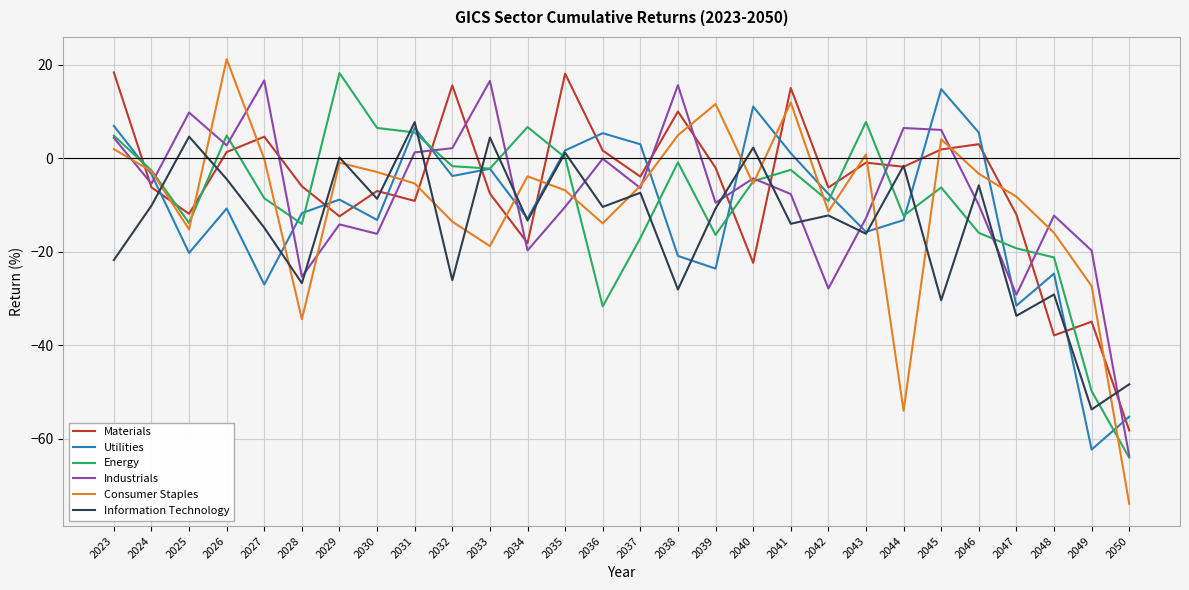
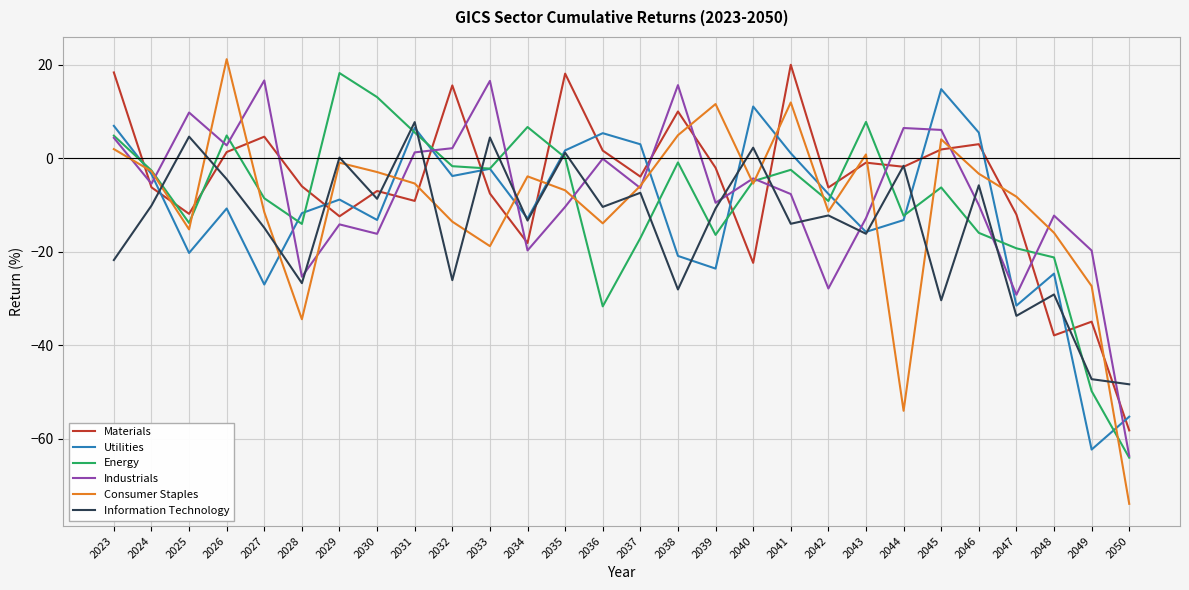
  {
    "Materials": {
      "2023": 18,
      "2024": -6,
      "2025": -12,
      "2026": 1,
      "2027": 5,
      "2028": -6,
      "2029": -12,
      "2030": -7,
      "2031": -9,
      "2032": 16,
      "2033": -8,
      "2034": -18,
      "2035": 18,
      "2036": 2,
      "2037": -4,
      "2038": 10,
      "2039": -2,
      "2040": -22,
-     "2041": 15,
+     "2041": 20,
      "2042": -6,
      "2043": -1,
      "2045": 2,
      "2046": 3,
      "2047": -12,
      "2048": -38,
      "2049": -35,
      "2050": -58
    },
    "Utilities": {
      "2023": 7,
      "2024": -3,
      "2025": -20,
      "2026": -11,
      "2027": -27,
      "2028": -12,
      "2029": -9,
      "2030": -13,
      "2031": 7,
      "2032": -4,
      "2036": 5,
      "2037": 3,
      "2038": -21,
      "2039": -24,
      "2040": 11,
      "2041": 1,
      "2042": -8,
      "2044": -13,
      "2045": 15,
      "2046": 6,
      "2047": -32,
      "2048": -25,
      "2049": -62,
      "2050": -55
    },
    "Energy": {
      "2025": -14,
      "2026": 5,
      "2027": -9,
      "2028": -14,
      "2029": 18,
-     "2030": 6,
+     "2030": 13,
      "2031": 6,
      "2032": -2,
      "2034": 7,
      "2035": 0,
      "2036": -32,
      "2037": -17,
      "2038": -1,
      "2039": -16,
      "2041": -2,
      "2042": -9,
      "2043": 8,
      "2044": -12,
      "2045": -6,
      "2046": -16,
      "2047": -19,
      "2048": -21,
      "2049": -50
    },
    "Industrials": {
      "2024": -5,
      "2025": 10,
      "2026": 3,
      "2027": 17,
      "2028": -25,
      "2029": -14,
      "2030": -16,
      "2031": 1,
      "2032": 2,
      "2033": 17,
      "2034": -20,
      "2035": -10,
      "2036": 0,
      "2038": 16,
      "2039": -10,
      "2040": -4,
      "2041": -8,
      "2042": -28,
      "2043": -13,
      "2044": 6,
      "2045": 6,
      "2046": -10,
      "2047": -29,
      "2048": -12,
      "2049": -20
    },
    "Consumer Staples": {
      "2023": 2,
      "2025": -15,
      "2026": 21,
-     "2027": 0,
+     "2027": -12,
      "2028": -34,
      "2029": -1,
      "2030": -3,
      "2031": -5,
      "2032": -14,
      "2033": -19,
      "2034": -4,
      "2035": -7,
      "2036": -14,
      "2038": 5,
      "2039": 12,
      "2041": 12,
      "2042": -11,
      "2043": 1,
      "2044": -54,
      "2045": 4,
      "2046": -3,
      "2047": -8,
      "2048": -16,
      "2049": -27,
      "2050": -74
    },
    "Information Technology": {
      "2023": -22,
      "2024": -10,
      "2025": 5,
      "2026": -4,
      "2027": -15,
      "2028": -27,
      "2029": 0,
      "2030": -9,
      "2031": 8,
      "2032": -26,
      "2033": 4,
      "2036": -10,
      "2037": -7,
      "2038": -28,
      "2039": -11,
      "2040": 2,
      "2041": -14,
      "2042": -12,
      "2045": -30,
      "2046": -6,
      "2047": -34,
      "2048": -29,
-     "2049": -54,
+     "2049": -47,
      "2050": -48
    }
  }
